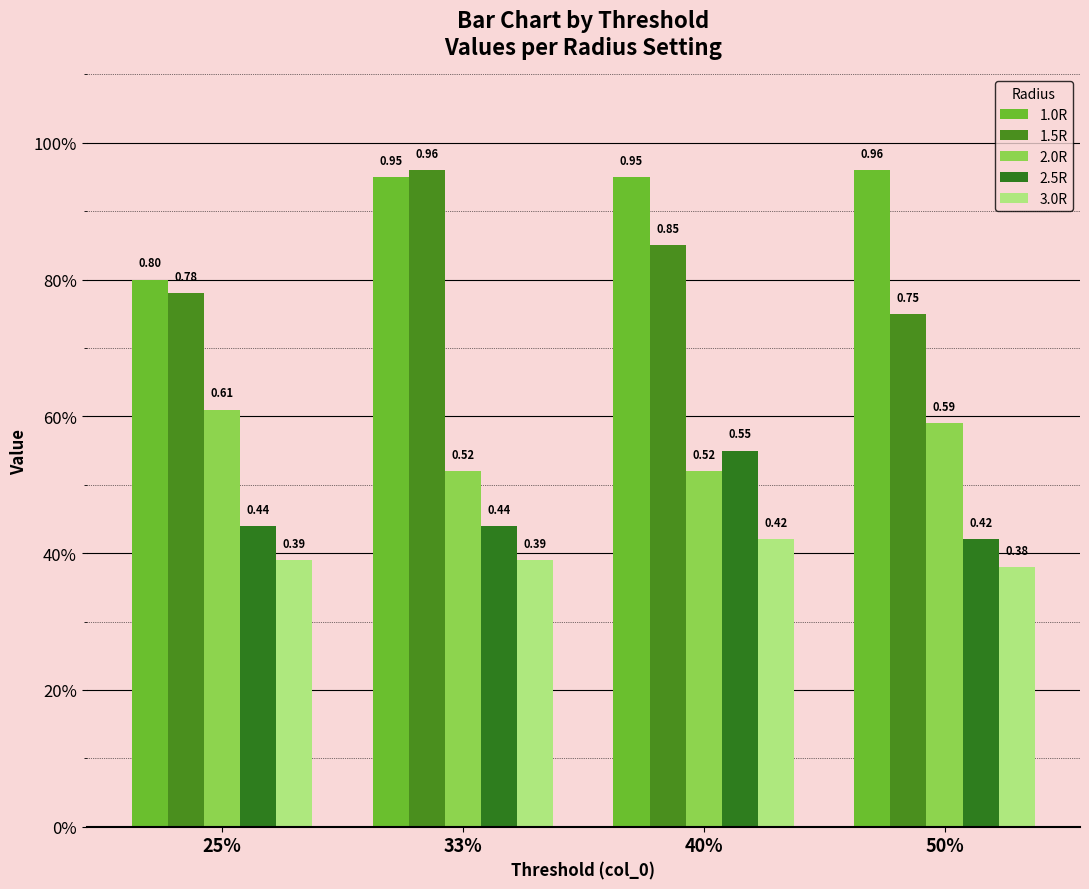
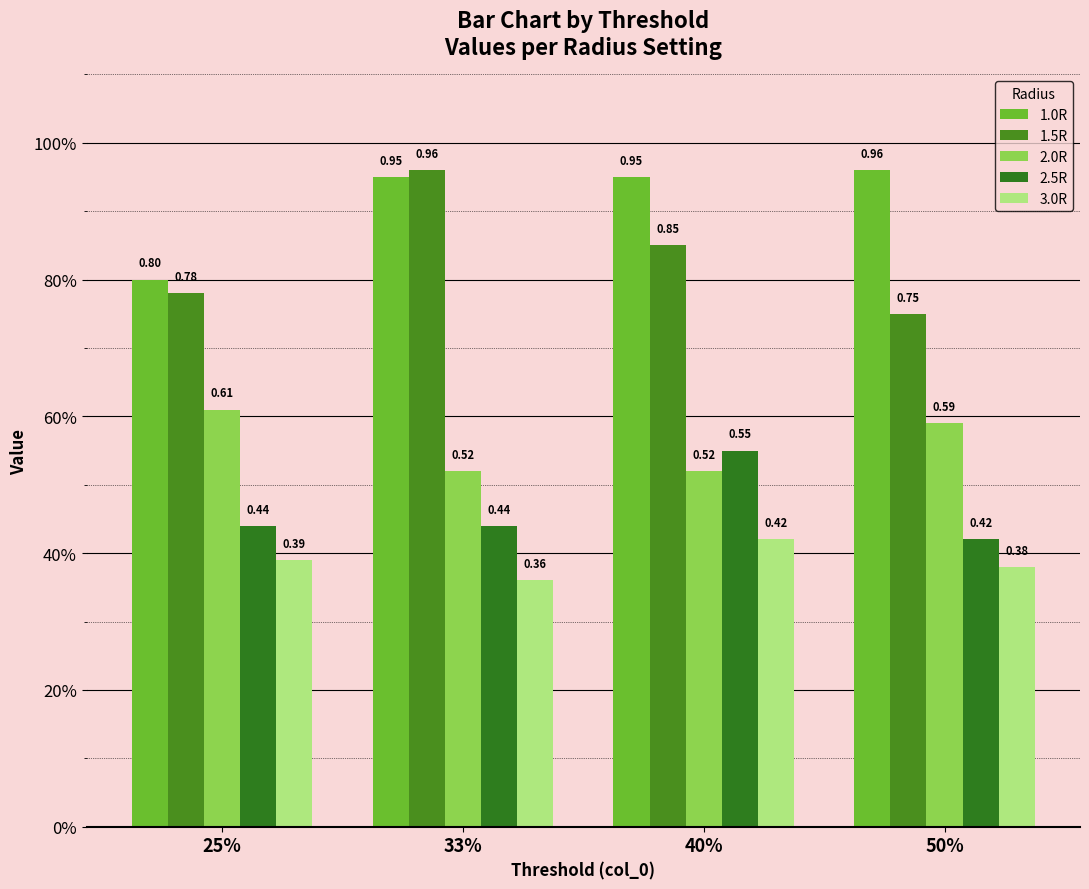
  {
    "3.0R": {
      "25%": 0.39,
-     "33%": 0.39,
+     "33%": 0.36,
      "40%": 0.42,
      "50%": 0.38
    }
  }
